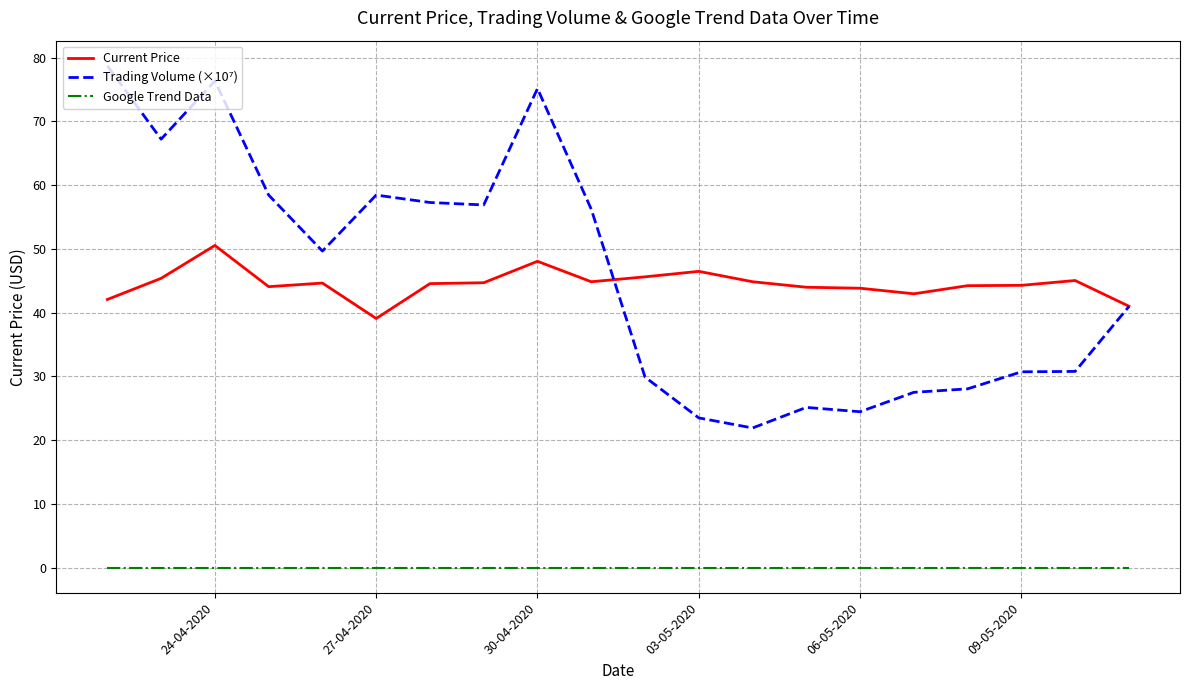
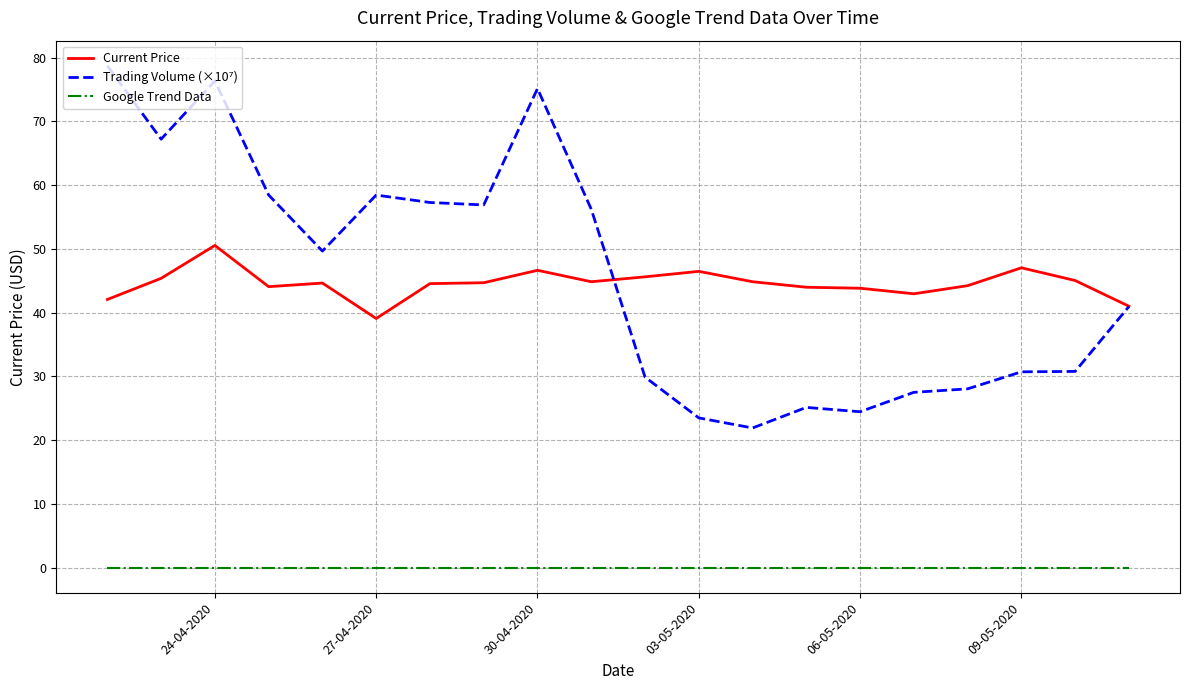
  {
    "Current Price": {
      "24-04-2020": 51,
      "27-04-2020": 39,
-     "30-04-2020": 48,
+     "30-04-2020": 47,
      "03-05-2020": 46,
      "06-05-2020": 44,
-     "09-05-2020": 44
+     "09-05-2020": 47
    },
    "Trading Volume (×10⁷)": {
      "27-04-2020": 58,
      "30-04-2020": 75,
      "03-05-2020": 23,
      "06-05-2020": 24,
      "09-05-2020": 31
    },
    "Google Trend Data": {
      "24-04-2020": 0,
      "27-04-2020": 0,
      "30-04-2020": 0,
      "03-05-2020": 0,
      "06-05-2020": 0,
      "09-05-2020": 0
    }
  }
